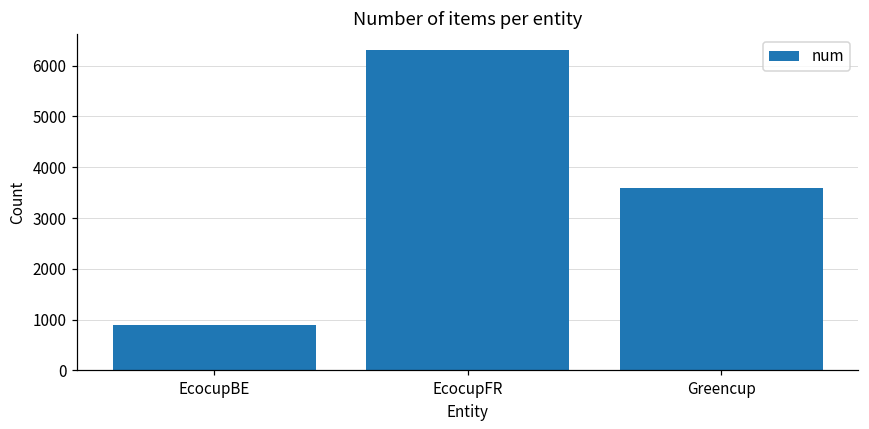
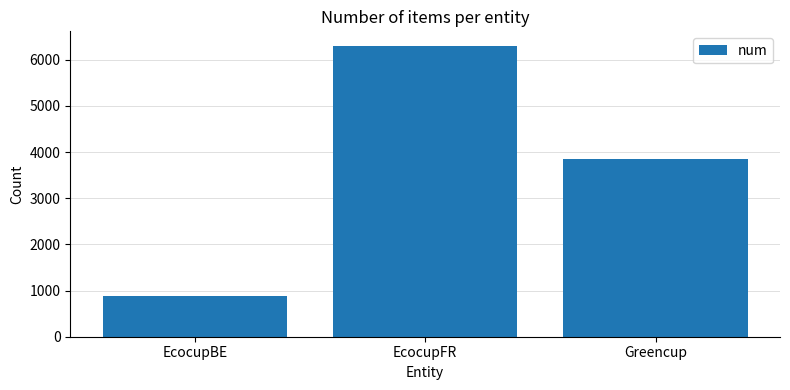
  {
    "EcocupBE": 900,
    "EcocupFR": 6300,
-   "Greencup": 3600
+   "Greencup": 3900
  }
